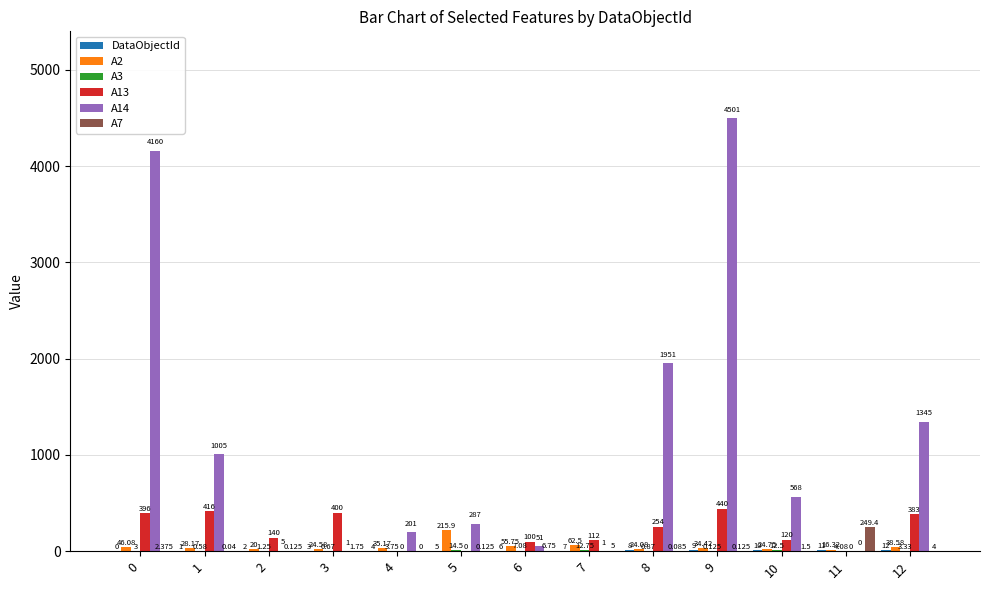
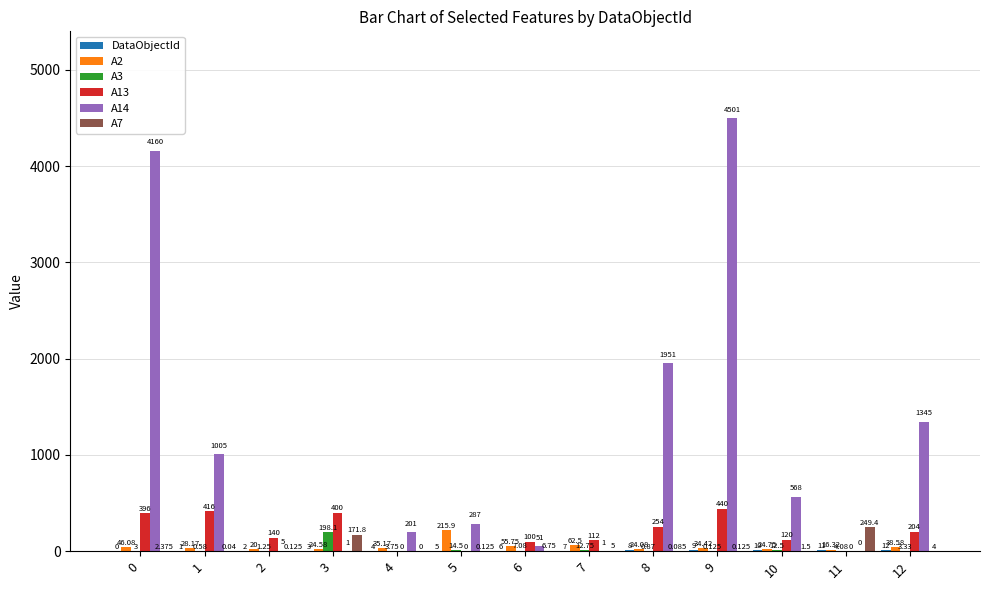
  {
    "DataObjectId": {
      "2": 2,
      "5": 5,
      "7": 7
    },
    "A2": {
      "0": 46.08,
      "5": 215.9,
      "6": 55.75
    },
    "A3": {
      "2": 1.25,
-     "3": 0.67,
+     "3": 198.1,
      "5": 14.5
    },
    "A13": {
      "0": 396,
      "1": 416,
      "2": 140,
      "3": 400,
      "4": 0,
      "5": 0,
      "6": 100,
      "7": 112,
      "8": 254,
      "9": 440,
      "10": 120,
      "11": 0,
-     "12": 383
+     "12": 204
    },
    "A14": {
      "0": 4160,
      "1": 1005,
      "3": 1,
      "4": 201,
      "5": 287,
      "6": 51,
      "7": 1,
      "8": 1951,
      "9": 4501,
      "10": 568,
      "11": 0,
      "12": 1345
    },
    "A7": {
      "0": 2.375,
      "1": 0.04,
      "2": 0.125,
-     "3": 1.75,
+     "3": 171.8,
      "4": 0,
      "5": 0.125,
      "6": 6.75,
      "7": 5,
      "8": 0.085,
      "9": 0.125,
      "10": 1.5,
      "11": 249.4,
      "12": 4
    }
  }
